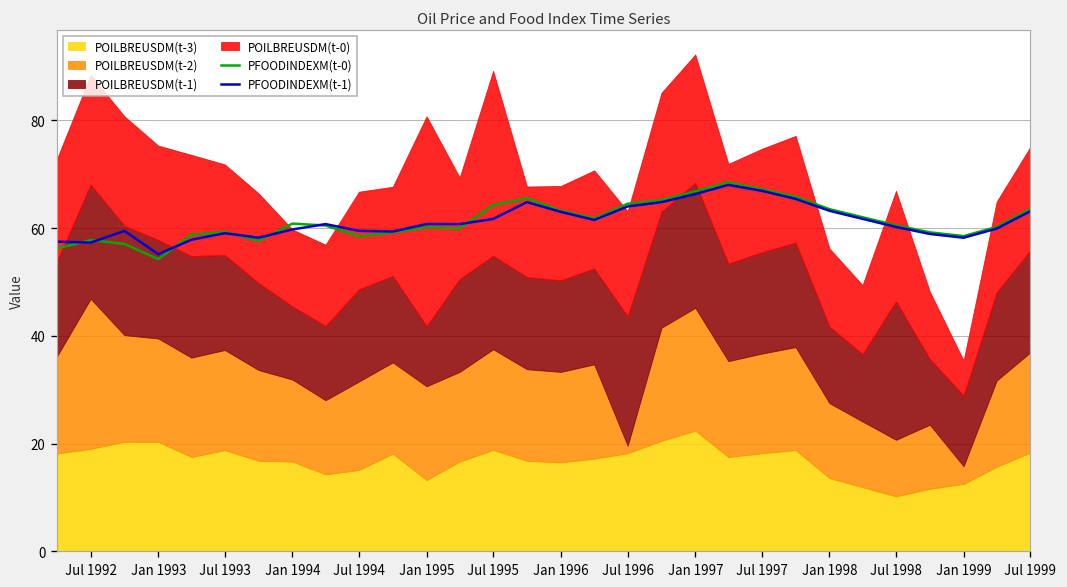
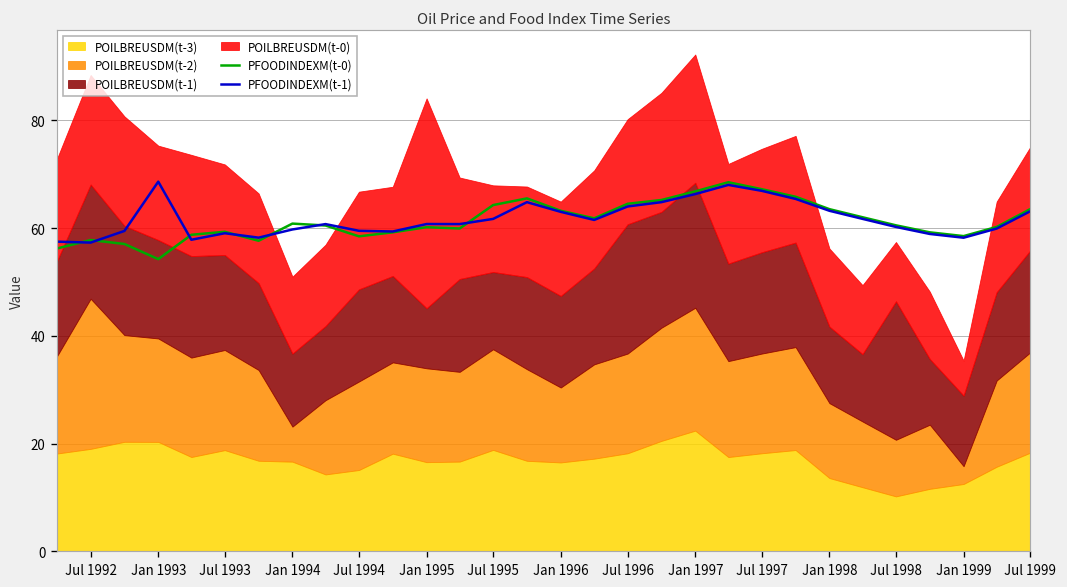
  {
    "POILBREUSDM(t-3)": {
      "Jul 1992": 19,
      "Jan 1993": 20,
      "Jul 1993": 19,
      "Jan 1994": 17,
      "Jul 1994": 15,
-     "Jan 1995": 13,
+     "Jan 1995": 17,
      "Jul 1995": 19,
      "Jan 1996": 17,
      "Jul 1996": 18,
      "Jan 1997": 22,
      "Jul 1997": 18,
      "Jan 1998": 14,
      "Jul 1998": 10,
      "Jan 1999": 13,
      "Jul 1999": 18
    },
    "PFOODINDEXM(t-0)": {
      "Jan 1993": 54,
      "Jan 1994": 61,
      "Jul 1994": 58,
      "Jan 1995": 60,
      "Jul 1995": 64
    },
    "POILBREUSDM(t-2)": {
      "Jul 1992": 28,
      "Jan 1993": 19,
      "Jul 1993": 19,
-     "Jan 1994": 15,
+     "Jan 1994": 7,
      "Jul 1994": 16,
      "Jan 1995": 17,
      "Jul 1995": 19,
-     "Jan 1996": 17,
-     "Jul 1996": 1,
+     "Jan 1996": 14,
+     "Jul 1996": 19,
      "Jan 1997": 23,
      "Jul 1997": 19,
      "Jan 1998": 14,
      "Jul 1998": 11,
      "Jan 1999": 3,
      "Jul 1999": 19
    },
    "PFOODINDEXM(t-1)": {
-     "Jan 1993": 55,
+     "Jan 1993": 69,
      "Jul 1994": 59,
      "Jan 1995": 61,
      "Jul 1995": 62
    },
    "POILBREUSDM(t-1)": {
      "Jul 1992": 21,
      "Jan 1993": 18,
      "Jul 1993": 18,
      "Jan 1994": 14,
      "Jul 1994": 17,
      "Jan 1995": 11,
-     "Jul 1995": 17,
+     "Jul 1995": 14,
      "Jan 1996": 17,
      "Jul 1996": 24,
      "Jan 1997": 23,
      "Jul 1997": 19,
      "Jan 1998": 14,
      "Jul 1998": 26,
      "Jan 1999": 13,
      "Jul 1999": 19
    },
    "POILBREUSDM(t-0)": {
      "Jan 1993": 18,
      "Jul 1993": 17,
      "Jul 1994": 18,
      "Jan 1995": 39,
-     "Jul 1995": 34,
+     "Jul 1995": 16,
      "Jan 1996": 18,
      "Jul 1996": 20,
      "Jan 1997": 24,
      "Jul 1997": 19,
      "Jan 1998": 15,
-     "Jul 1998": 21,
+     "Jul 1998": 11,
      "Jan 1999": 7,
      "Jul 1999": 19
    }
  }
